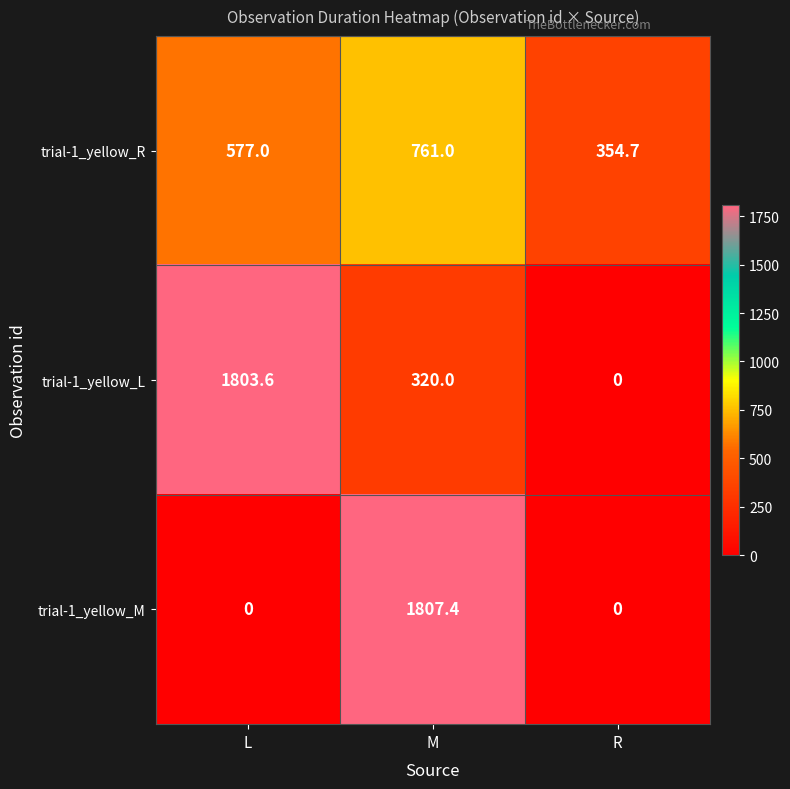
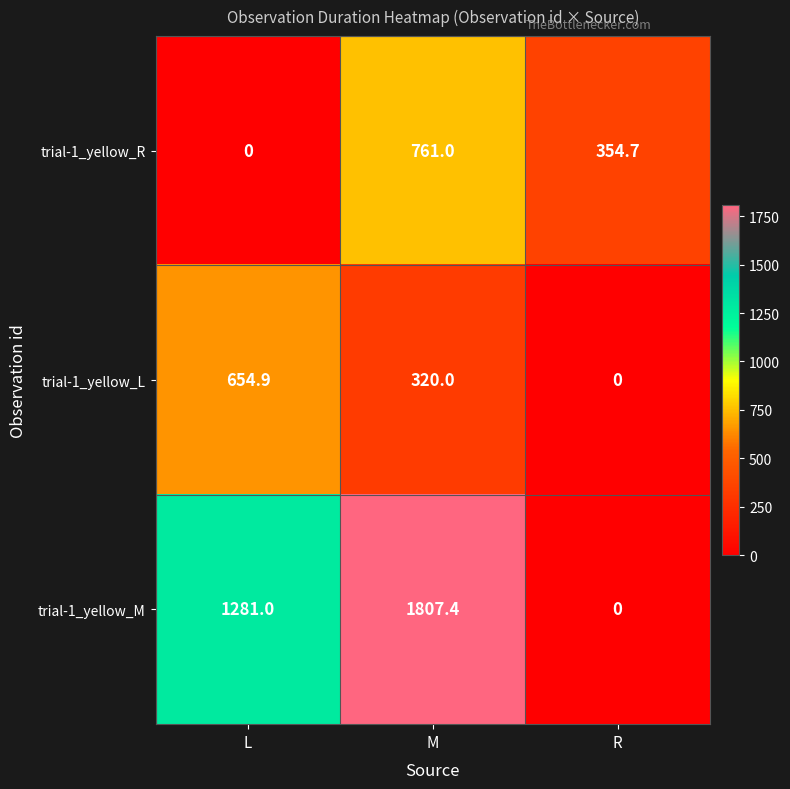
  {
    "trial-1_yellow_R": {
-     "L": 577.0,
+     "L": 0,
      "M": 761.0,
      "R": 354.7
    },
    "trial-1_yellow_L": {
-     "L": 1803.6,
+     "L": 654.9,
      "M": 320.0,
      "R": 0
    },
    "trial-1_yellow_M": {
-     "L": 0,
+     "L": 1281.0,
      "M": 1807.4,
      "R": 0
    }
  }
